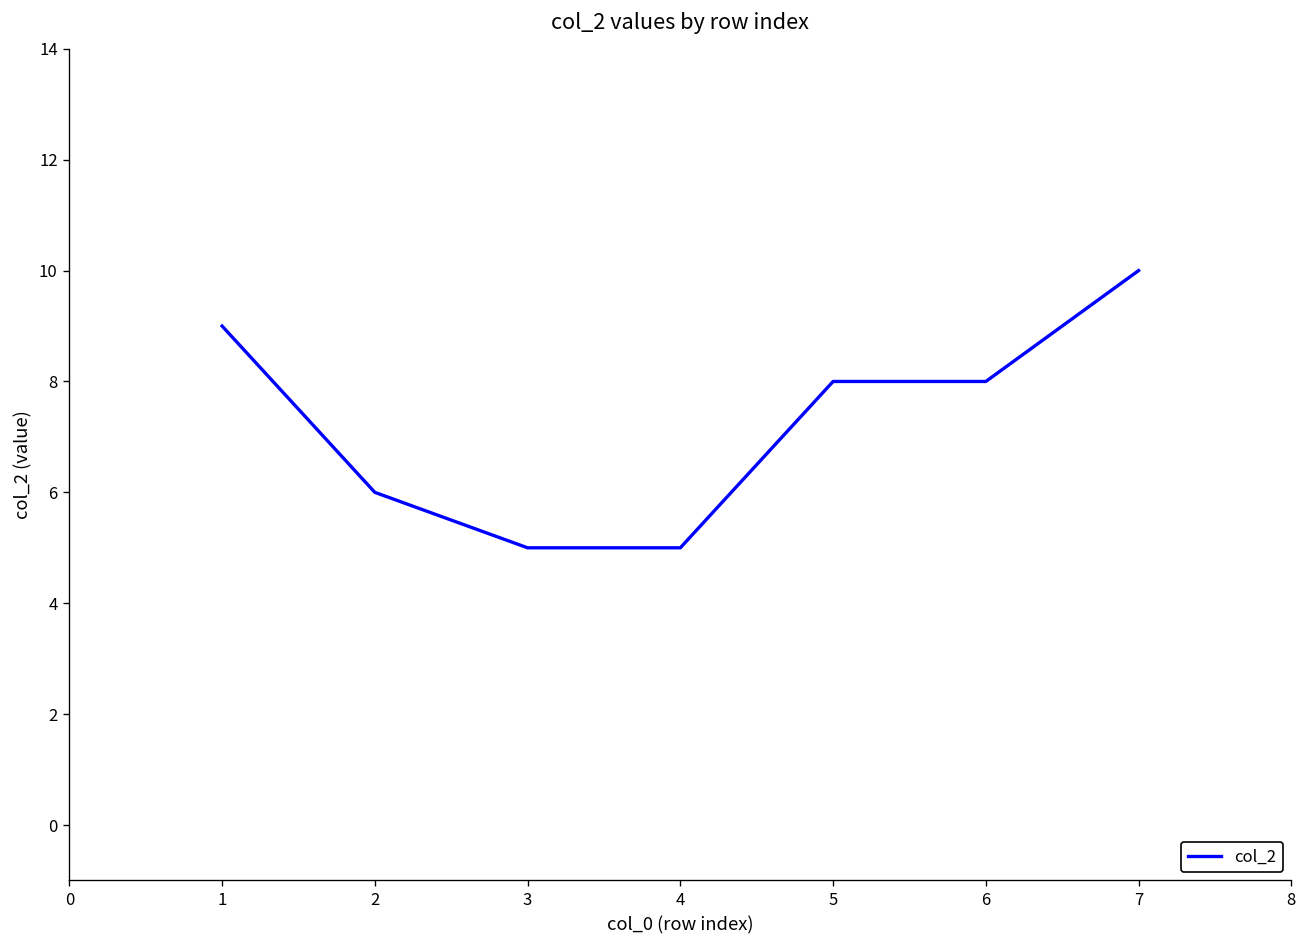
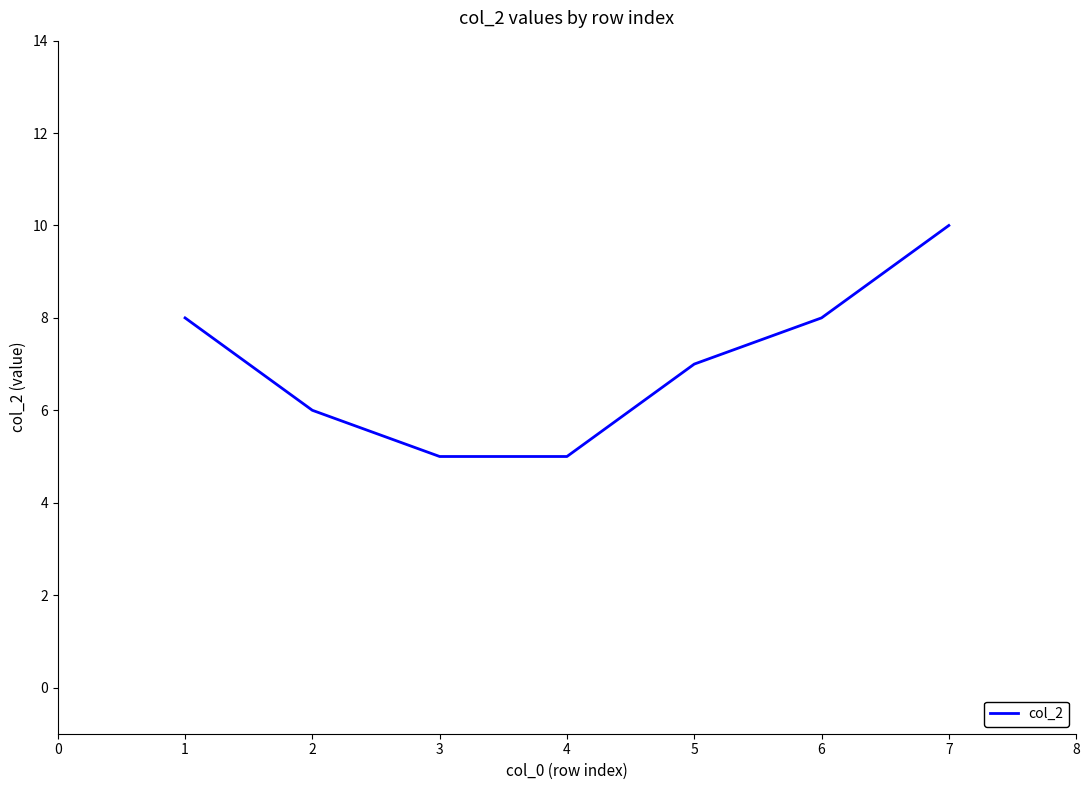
  {
-   "1": 9,
+   "1": 8,
    "2": 6,
    "3": 5,
    "4": 5,
-   "5": 8,
+   "5": 7,
    "6": 8,
    "7": 10
  }
